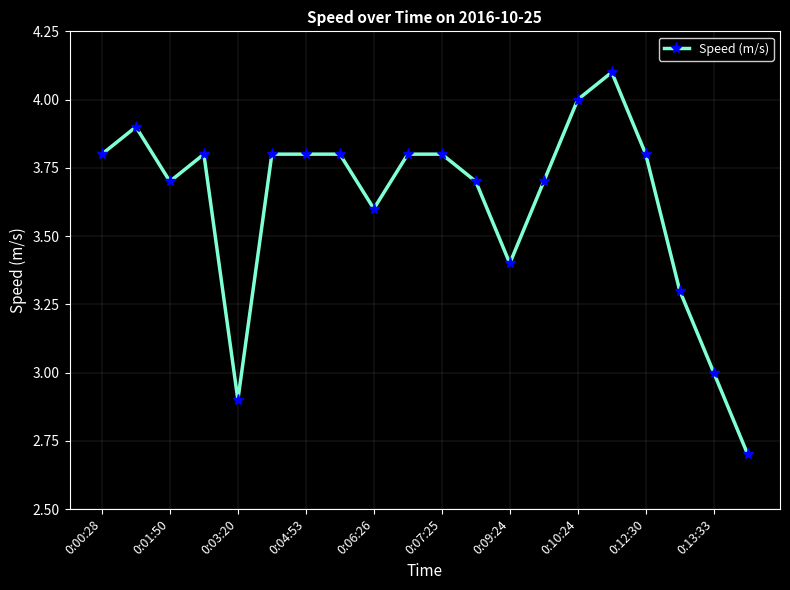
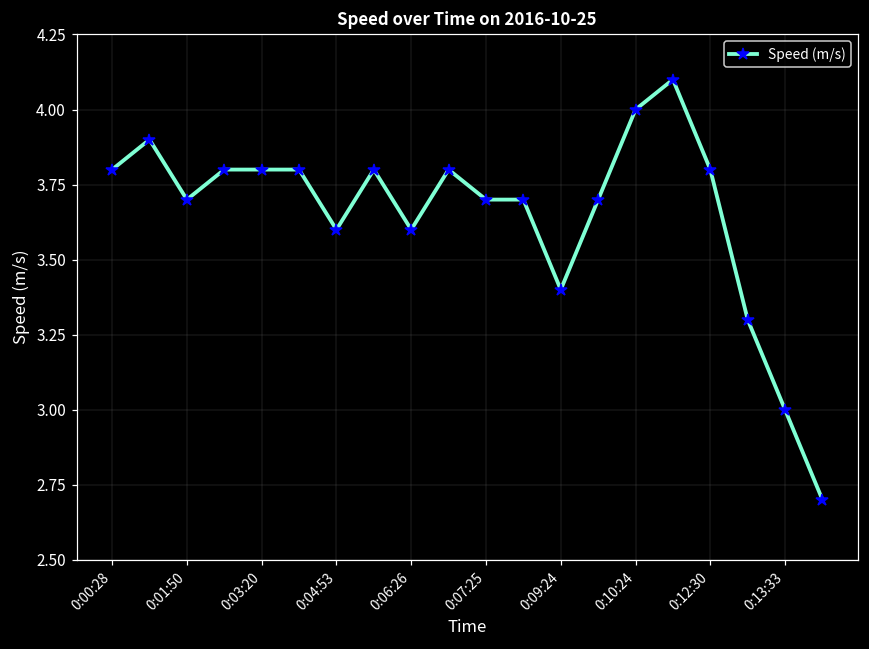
  {
    "0:00:28": 3.8,
    "0:01:50": 3.7,
-   "0:03:20": 2.9,
-   "0:04:53": 3.8,
+   "0:03:20": 3.8,
+   "0:04:53": 3.6,
    "0:06:26": 3.6,
-   "0:07:25": 3.8,
+   "0:07:25": 3.7,
    "0:09:24": 3.4,
    "0:10:24": 4.0,
    "0:12:30": 3.8,
    "0:13:33": 3.0
  }
